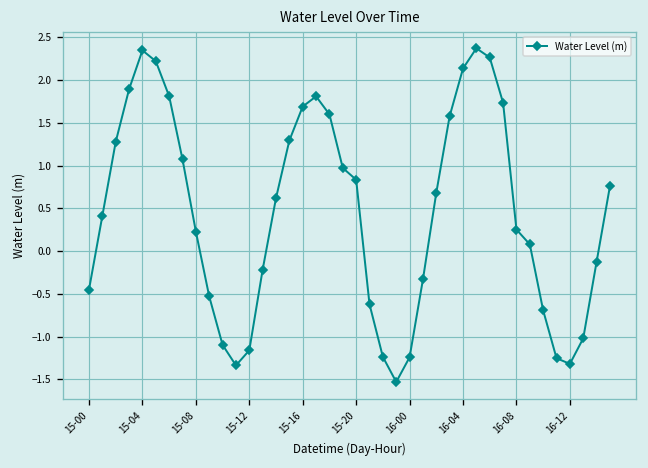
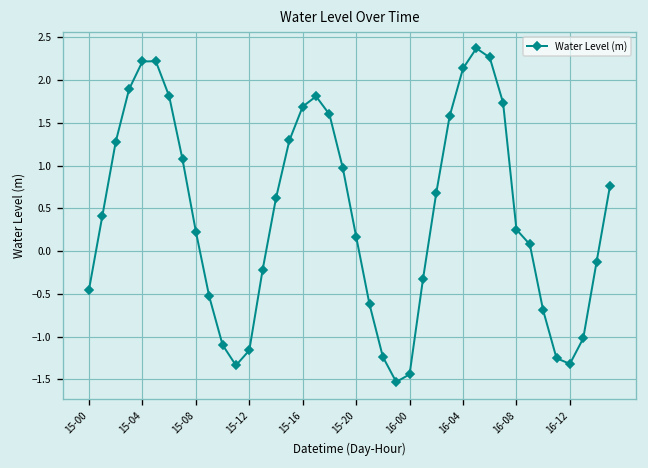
  {
    "15-00": -0.4,
-   "15-04": 2.3,
+   "15-04": 2.2,
    "15-08": 0.2,
    "15-12": -1.2,
    "15-16": 1.7,
-   "15-20": 0.8,
-   "16-00": -1.2,
+   "15-20": 0.2,
+   "16-00": -1.4,
    "16-04": 2.1,
    "16-08": 0.3,
    "16-12": -1.3
  }
